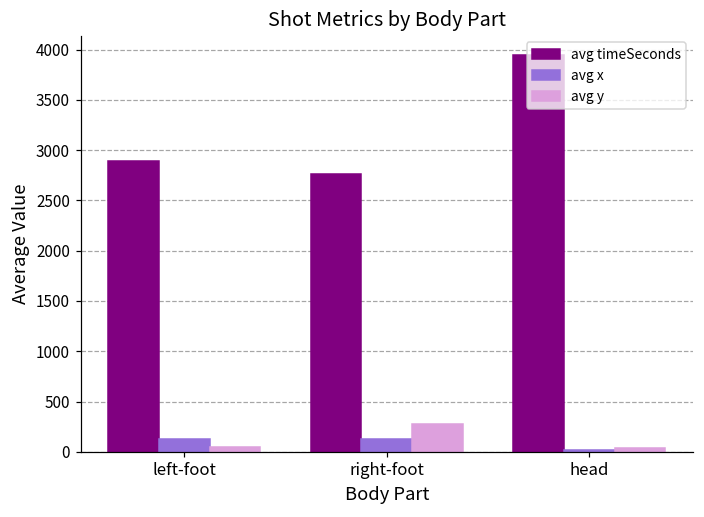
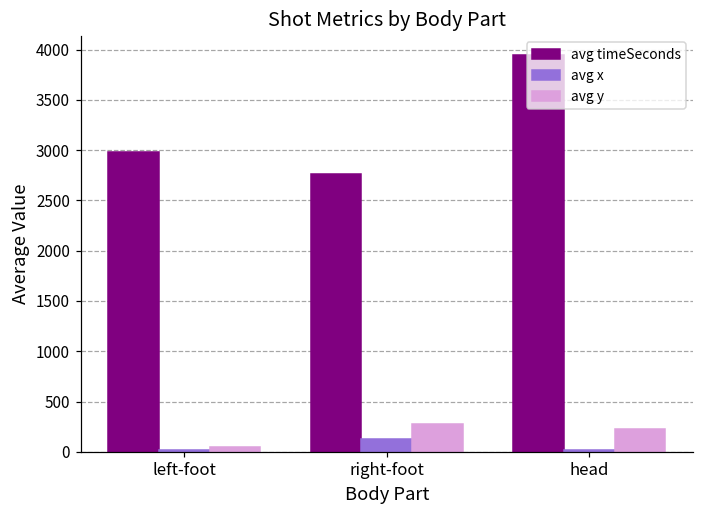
  {
    "avg timeSeconds": {
-     "left-foot": 2900,
+     "left-foot": 3000,
      "right-foot": 2800
    },
    "avg x": {
-     "left-foot": 100,
+     "left-foot": 0,
      "right-foot": 100
    },
    "avg y": {
      "left-foot": 0,
      "right-foot": 300,
-     "head": 0
+     "head": 200
    }
  }
